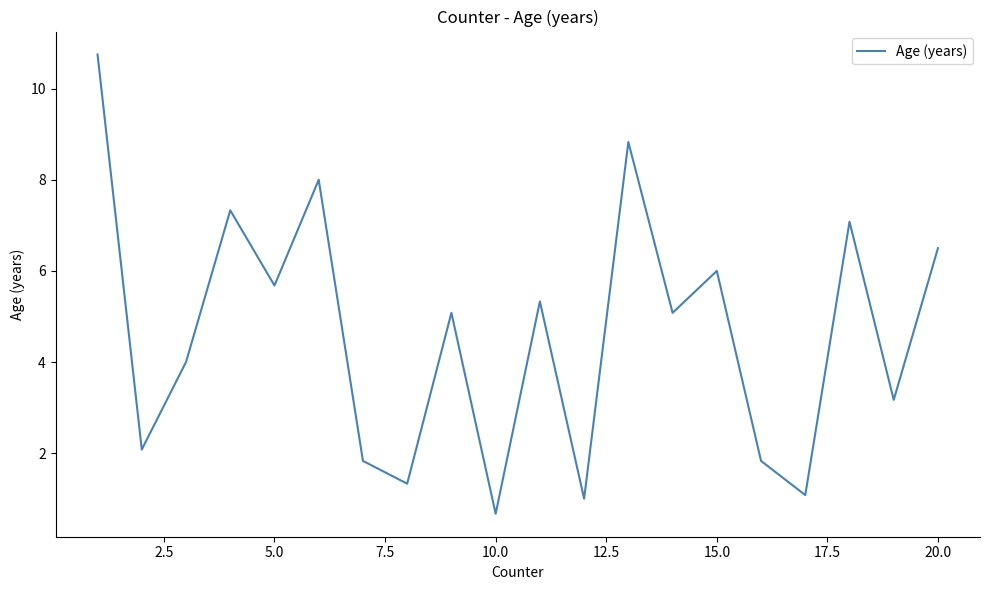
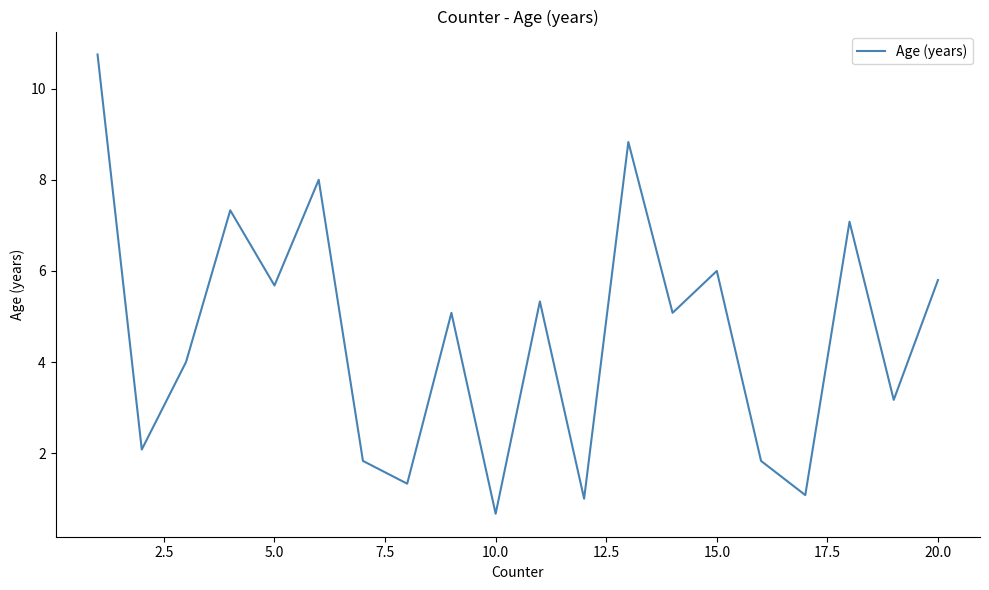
  {
    "5.0": 5.7,
    "10.0": 0.7,
    "15.0": 6.0,
-   "20.0": 6.5
+   "20.0": 5.8
  }
